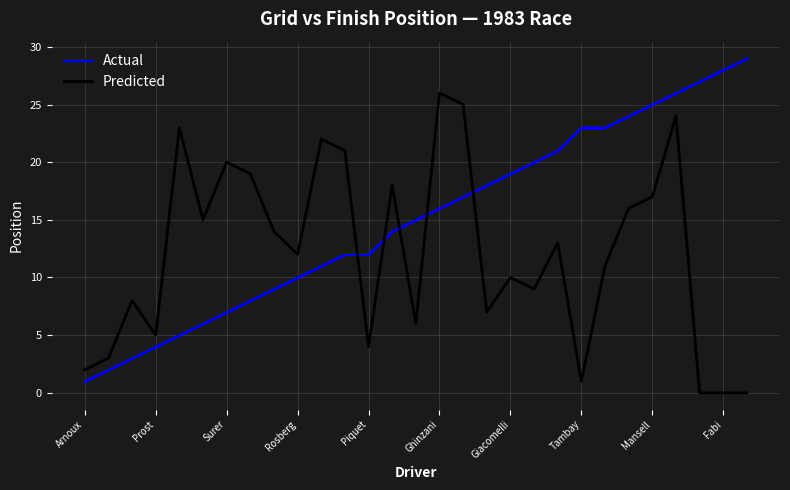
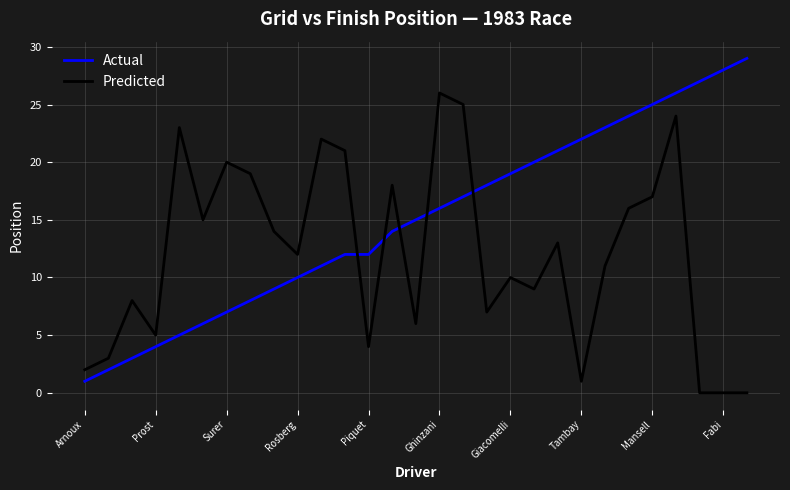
  {
    "Actual": {
      "Arnoux": 1,
      "Prost": 4,
      "Surer": 7,
      "Rosberg": 10,
      "Piquet": 12,
      "Ghinzani": 16,
      "Giacomelli": 19,
-     "Tambay": 23,
+     "Tambay": 22,
      "Mansell": 25,
      "Fabi": 28
    },
    "Predicted": {
      "Arnoux": 2,
      "Prost": 5,
      "Surer": 20,
      "Rosberg": 12,
      "Piquet": 4,
      "Ghinzani": 26,
      "Giacomelli": 10,
      "Tambay": 1,
      "Mansell": 17,
      "Fabi": 0
    }
  }
